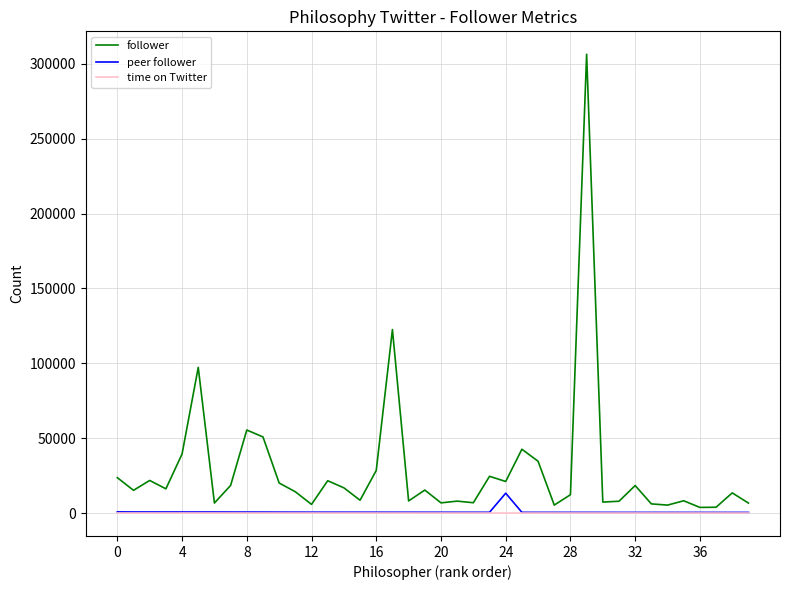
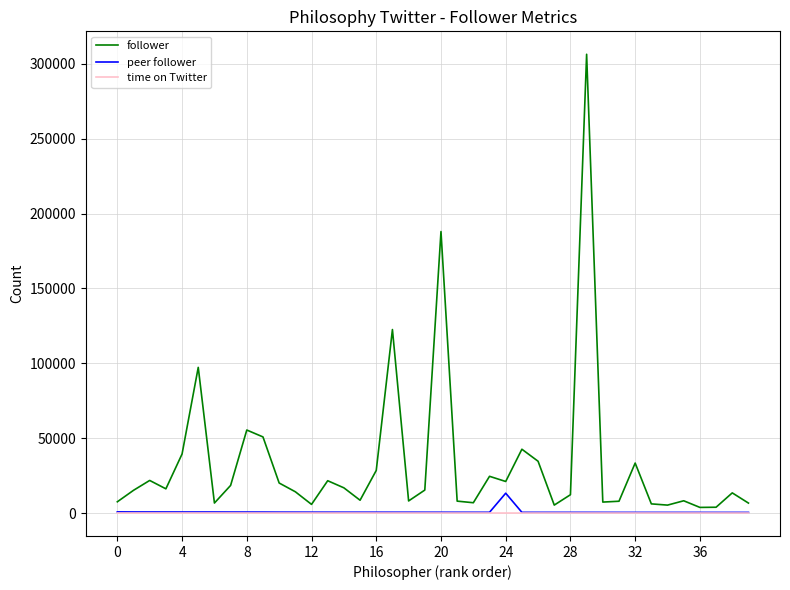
  {
    "follower": {
-     "0": 24000,
+     "0": 8000,
      "4": 39000,
      "8": 55000,
      "12": 6000,
      "16": 28000,
-     "20": 7000,
+     "20": 188000,
      "24": 21000,
      "28": 12000,
-     "32": 18000,
+     "32": 33000,
      "36": 4000
    },
    "peer follower": {
      "24": 13000
    },
    "time on Twitter": {
      "24": 0
    }
  }
